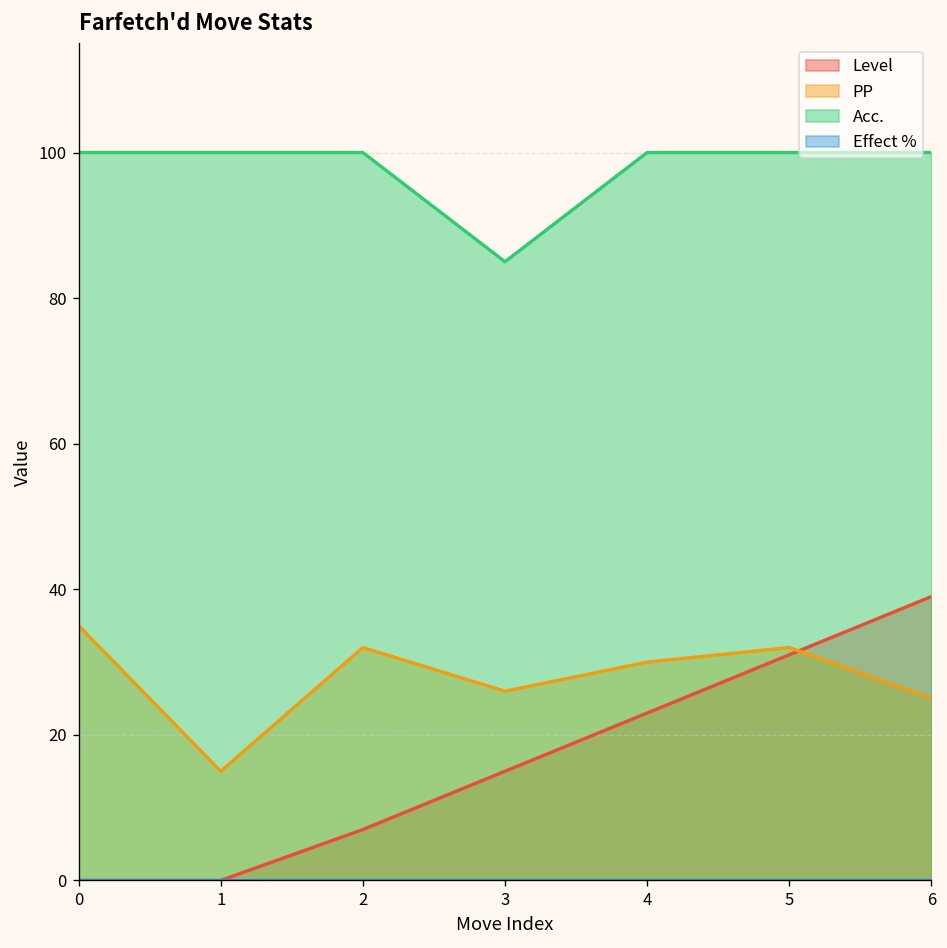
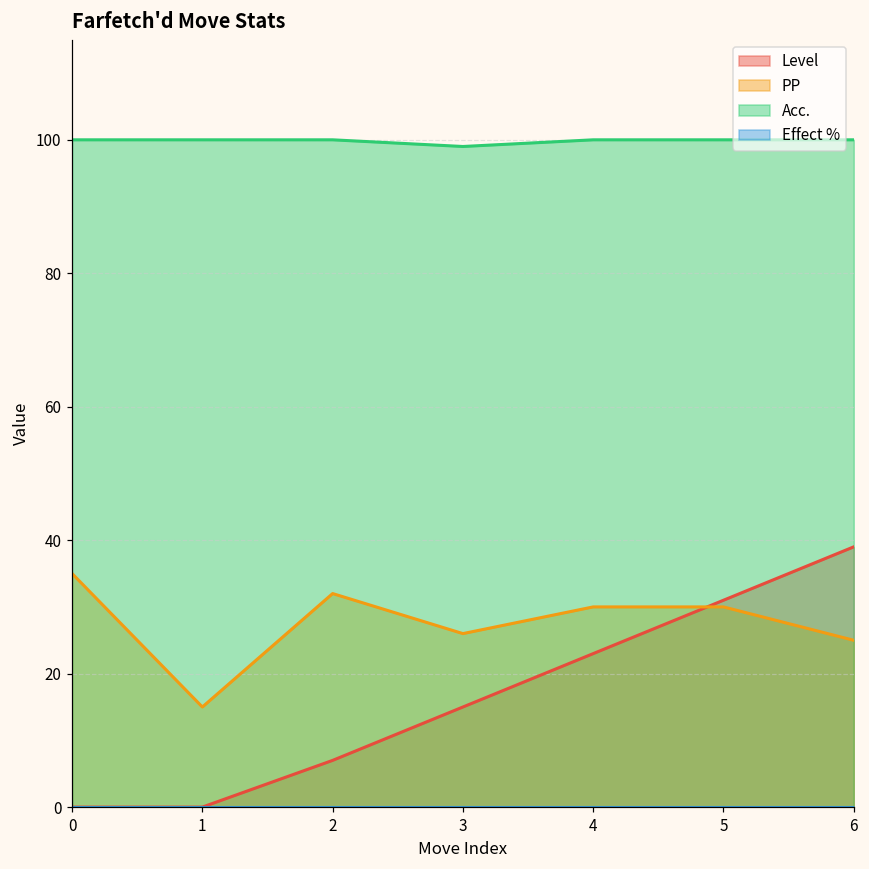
  {
    "Level": {
      "2": 7,
      "3": 15,
      "4": 23,
      "5": 31,
      "6": 39
    },
    "PP": {
      "0": 35,
      "1": 15,
      "2": 32,
      "3": 26,
      "4": 30,
-     "5": 32,
+     "5": 30,
      "6": 25
    },
    "Acc.": {
      "0": 100,
      "1": 100,
      "2": 100,
-     "3": 85,
+     "3": 99,
      "4": 100,
      "5": 100,
      "6": 100
    },
    "Effect %": {
      "2": 0,
      "3": 0,
      "4": 0,
      "5": 0,
      "6": 0
    }
  }
